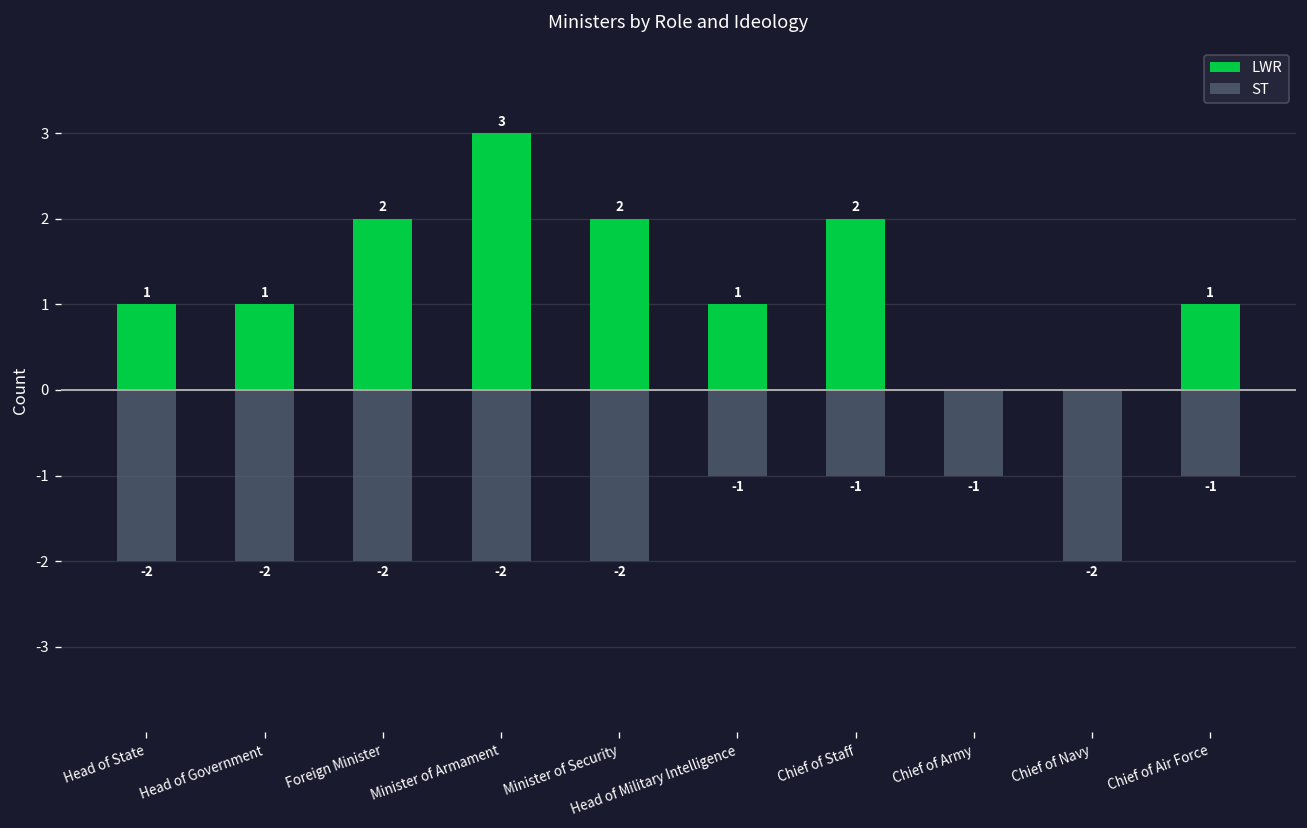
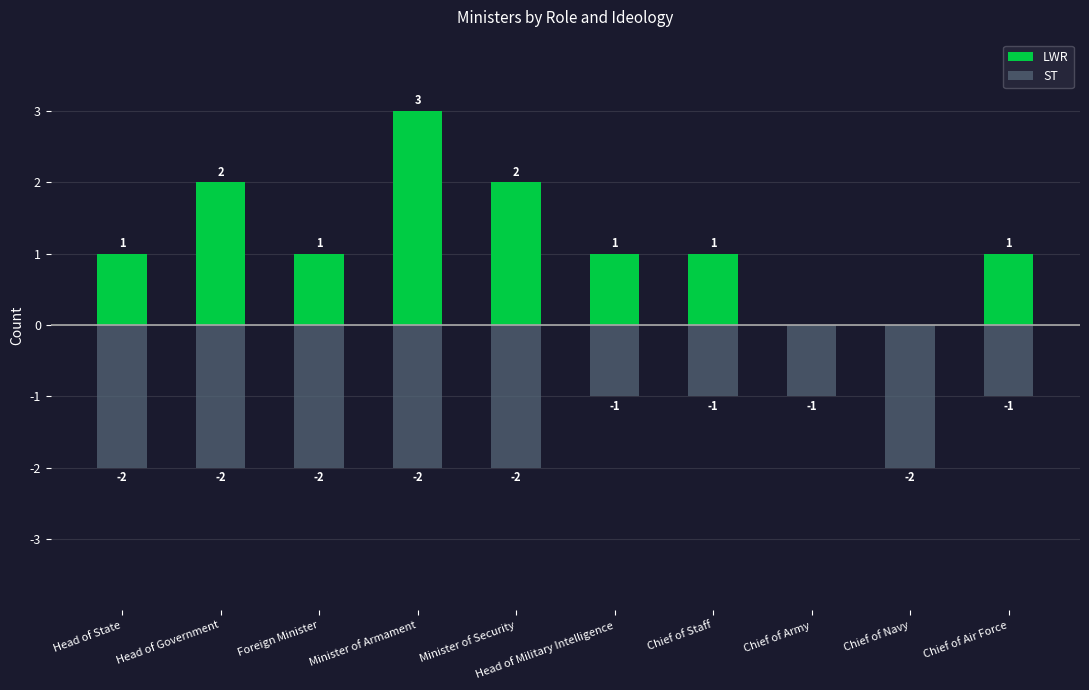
  {
    "LWR": {
      "Head of State": 1,
-     "Head of Government": 1,
-     "Foreign Minister": 2,
+     "Head of Government": 2,
+     "Foreign Minister": 1,
      "Minister of Armament": 3,
      "Minister of Security": 2,
      "Head of Military Intelligence": 1,
-     "Chief of Staff": 2,
+     "Chief of Staff": 1,
      "Chief of Air Force": 1
    },
    "ST": {
      "Head of State": -2,
      "Head of Government": -2,
      "Foreign Minister": -2,
      "Minister of Armament": -2,
      "Minister of Security": -2,
      "Head of Military Intelligence": -1,
      "Chief of Staff": -1,
      "Chief of Army": -1,
      "Chief of Navy": -2,
      "Chief of Air Force": -1
    }
  }
